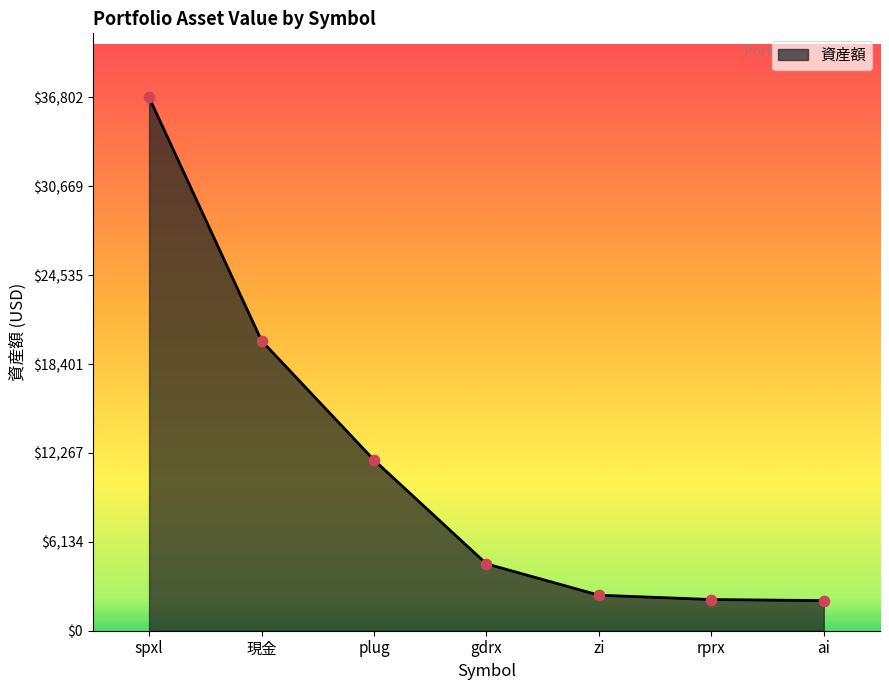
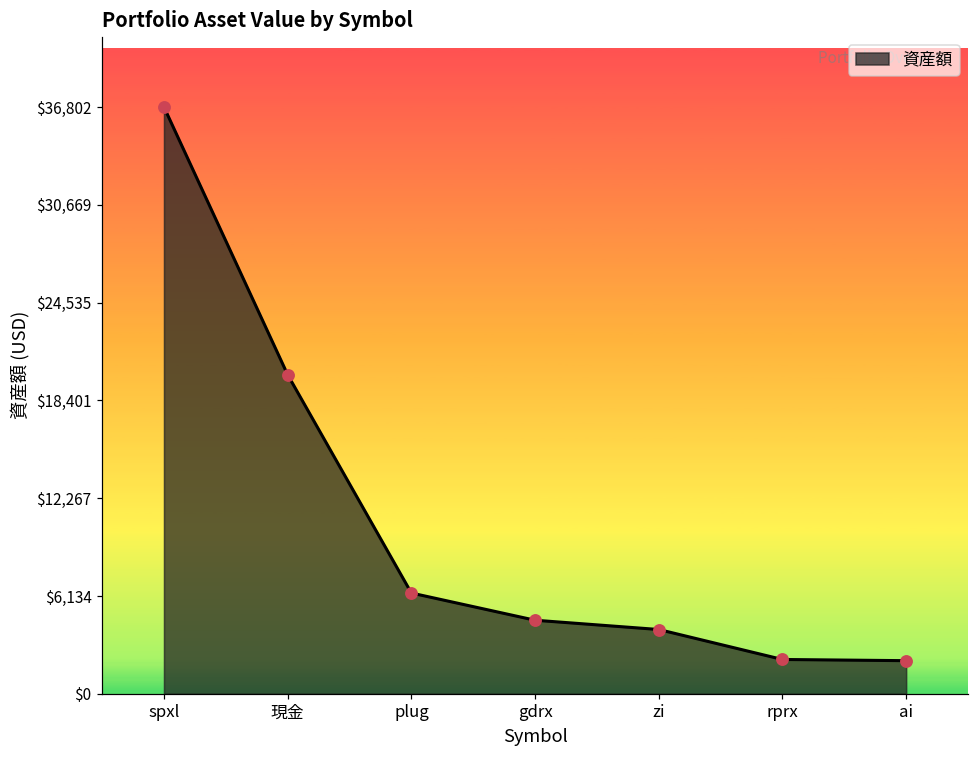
  {
    "spxl": "$36,800",
    "現金": "$20,000",
-   "plug": "$11,800",
+   "plug": "$6,300",
    "gdrx": "$4,600",
-   "zi": "$2,500",
+   "zi": "$4,000",
    "rprx": "$2,200",
    "ai": "$2,100"
  }
